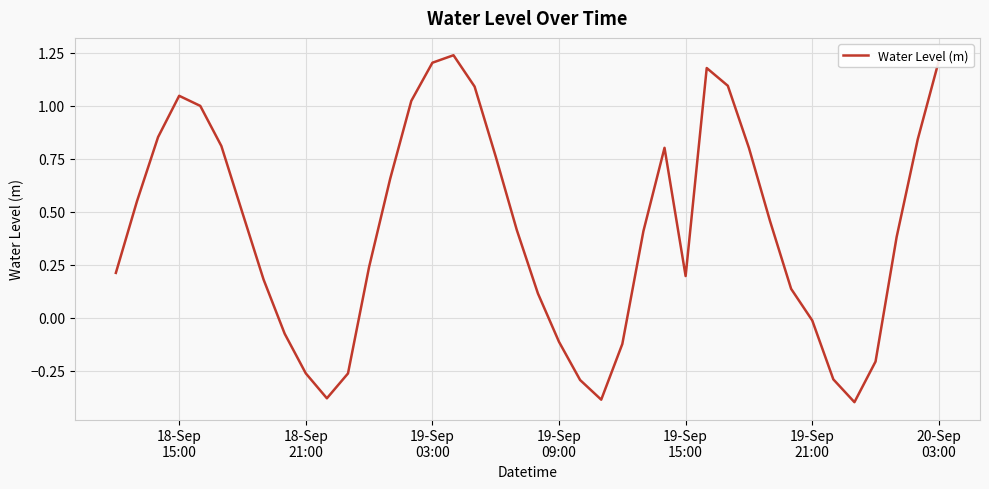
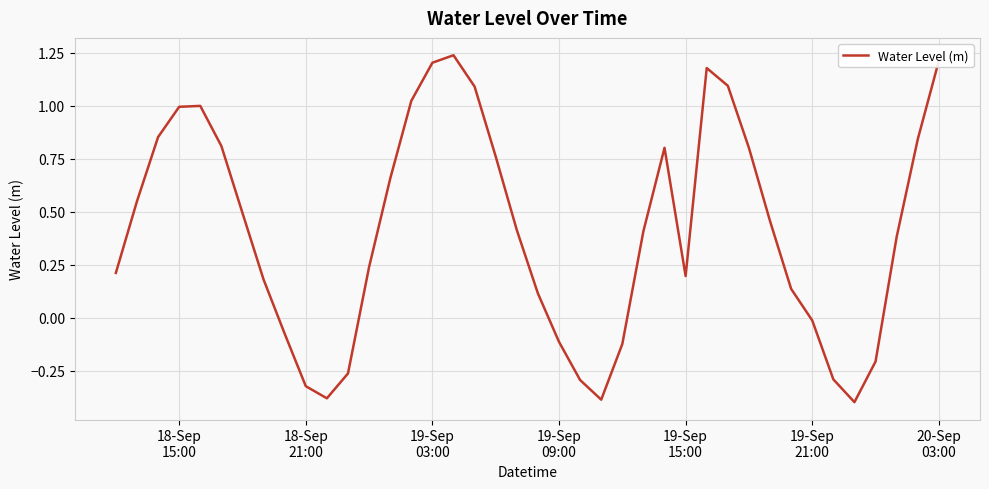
  {
-   "18-Sep 15:00": 1.05,
-   "18-Sep 21:00": -0.26,
+   "18-Sep 15:00": 0.99,
+   "18-Sep 21:00": -0.32,
    "19-Sep 03:00": 1.20,
    "19-Sep 09:00": -0.11,
    "19-Sep 15:00": 0.20,
    "19-Sep 21:00": -0.01
  }
